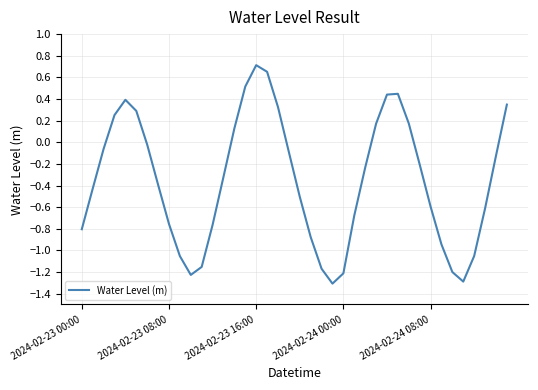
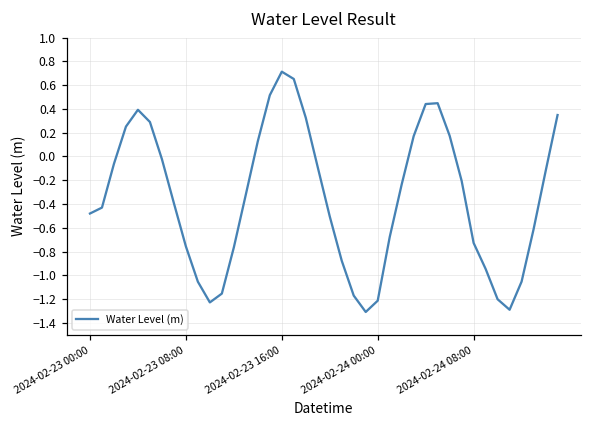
  {
-   "2024-02-23 00:00": -0.80,
+   "2024-02-23 00:00": -0.48,
    "2024-02-23 08:00": -0.76,
    "2024-02-23 16:00": 0.71,
    "2024-02-24 00:00": -1.21,
-   "2024-02-24 08:00": -0.59
+   "2024-02-24 08:00": -0.73
  }
